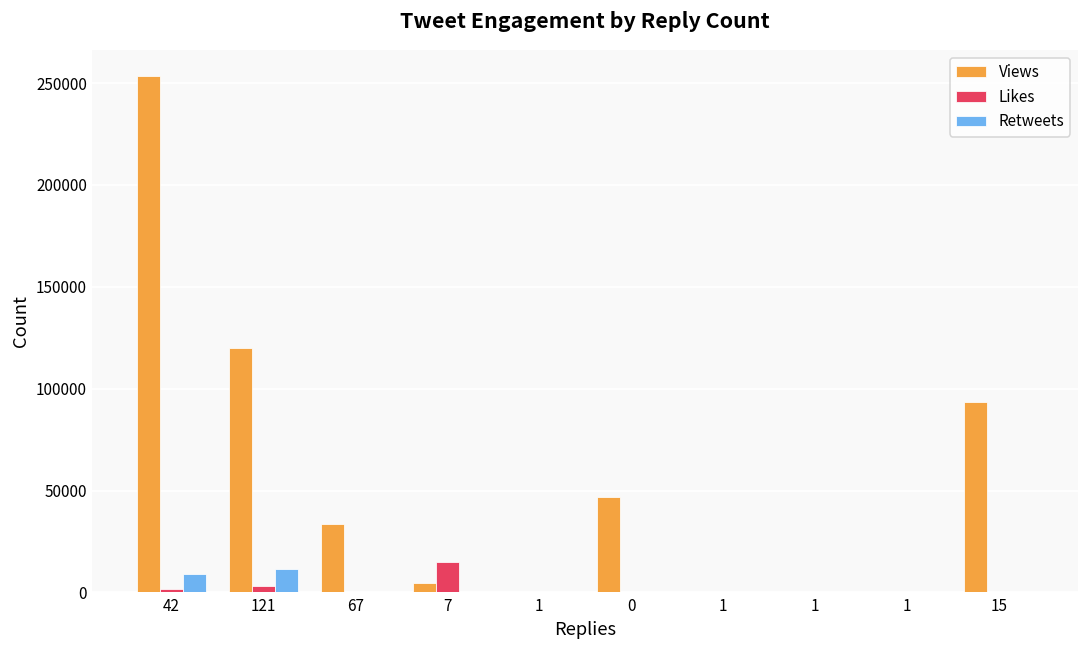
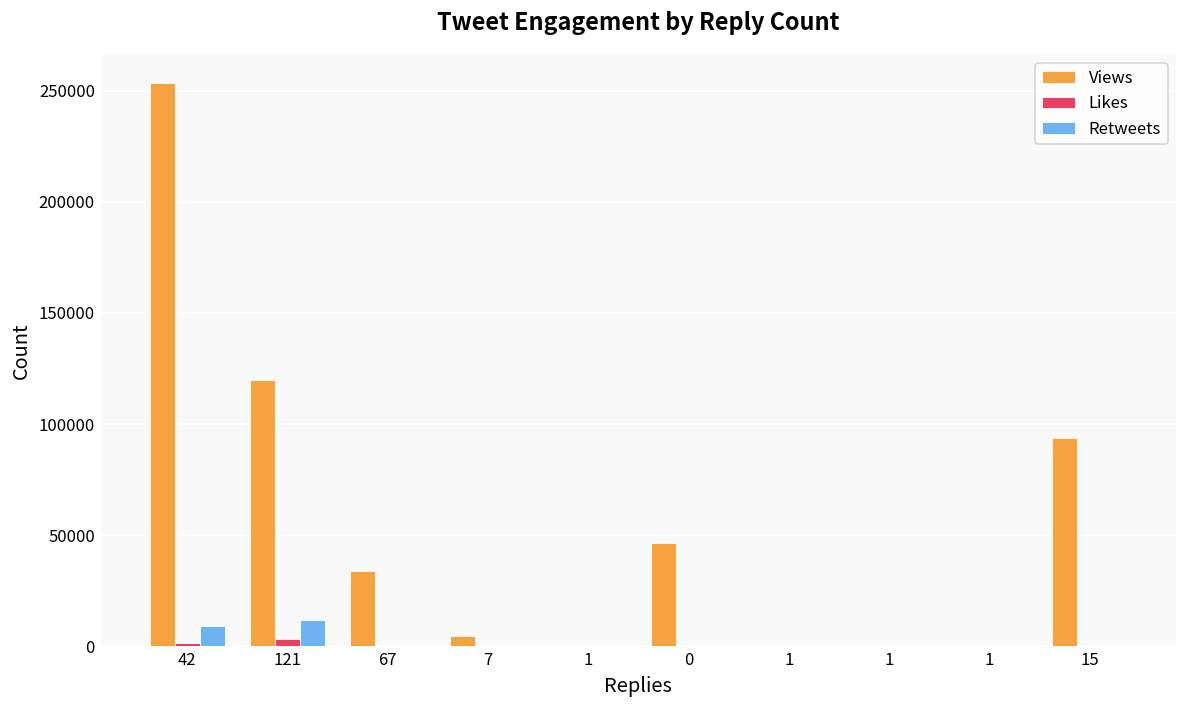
  {
    "Views": {
      "42": 253000,
      "121": 120000,
      "67": 34000,
      "7": 5000,
      "0": 47000,
      "15": 94000
    },
    "Likes": {
      "42": 1000,
      "121": 3000,
-     "7": 15000
+     "7": 0
    },
    "Retweets": {
      "42": 9000,
      "121": 12000,
      "0": 0,
      "15": 0
    }
  }
